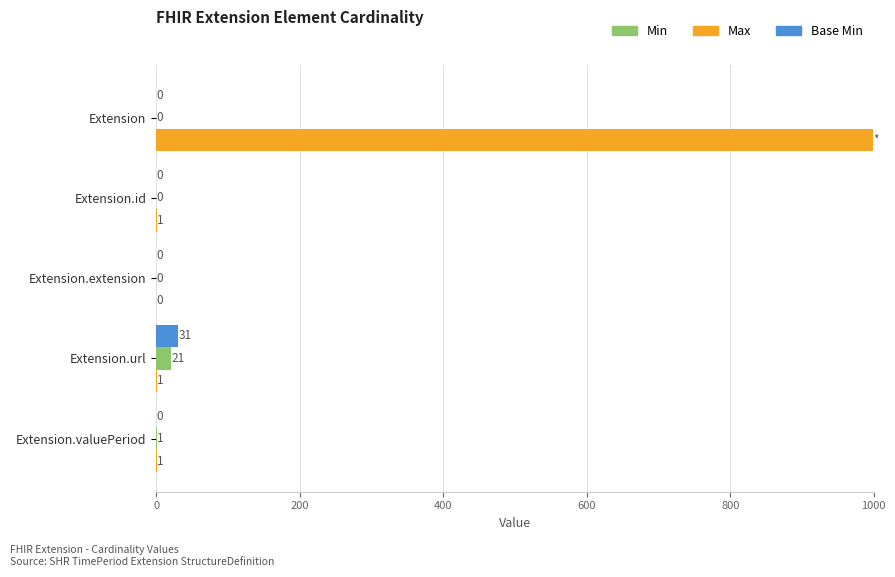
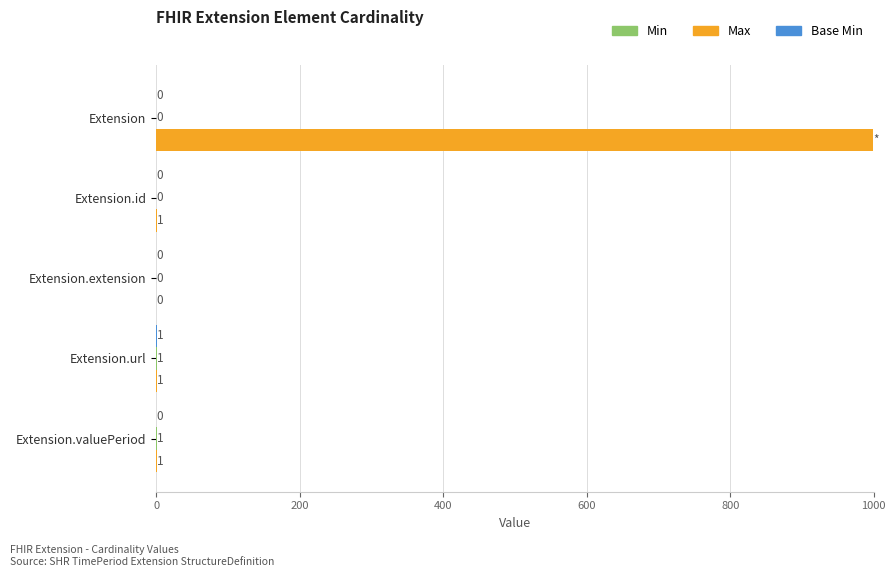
  {
    "Max": {
      "Extension.id": 1,
      "Extension.extension": 0,
      "Extension.url": 1,
      "Extension.valuePeriod": 1
    },
    "Min": {
      "Extension": 0,
      "Extension.id": 0,
      "Extension.extension": 0,
-     "Extension.url": 21,
+     "Extension.url": 1,
      "Extension.valuePeriod": 1
    },
    "Base Min": {
      "Extension": 0,
      "Extension.id": 0,
      "Extension.extension": 0,
-     "Extension.url": 31,
+     "Extension.url": 1,
      "Extension.valuePeriod": 0
    }
  }
